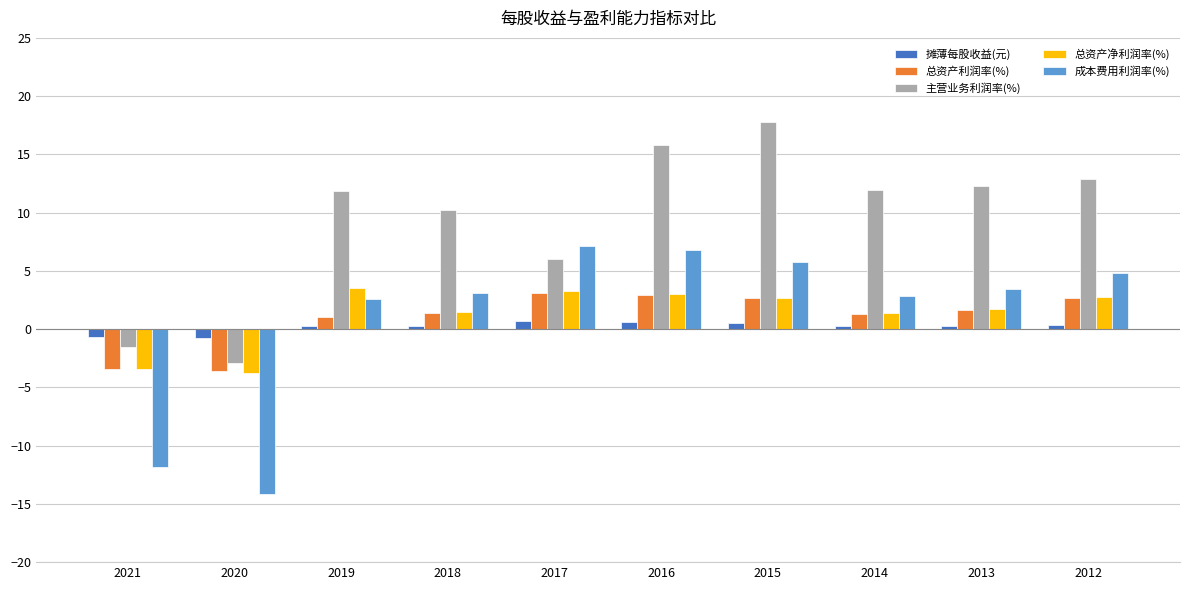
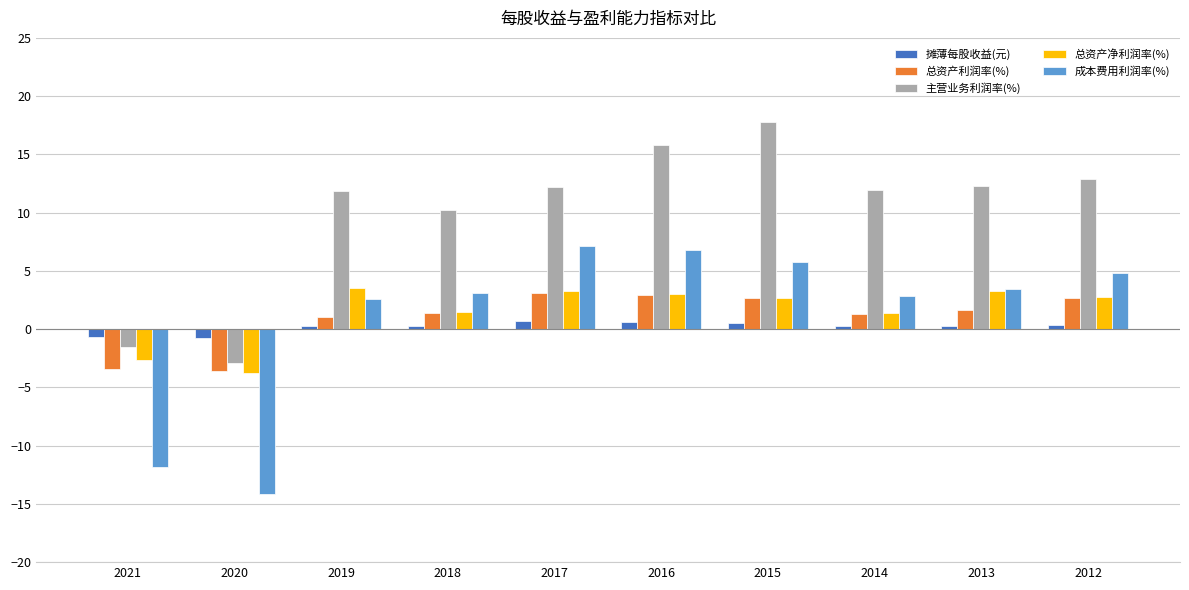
  {
    "总资产利润率(%)": {
      "2021": -3.4,
      "2020": -3.6,
      "2019": 1.0,
      "2018": 1.4,
      "2017": 3.1,
      "2016": 2.9,
      "2015": 2.7,
      "2014": 1.3,
      "2013": 1.6,
      "2012": 2.7
    },
    "主营业务利润率(%)": {
      "2021": -1.6,
      "2020": -2.9,
      "2019": 11.9,
      "2018": 10.3,
-     "2017": 6.0,
+     "2017": 12.2,
      "2016": 15.8,
      "2015": 17.8,
      "2014": 12.0,
      "2013": 12.3,
      "2012": 12.9
    },
    "总资产净利润率(%)": {
-     "2021": -3.4,
+     "2021": -2.6,
      "2020": -3.7,
      "2019": 3.5,
      "2018": 1.5,
      "2017": 3.3,
      "2016": 3.0,
      "2015": 2.7,
      "2014": 1.4,
-     "2013": 1.7,
+     "2013": 3.3,
      "2012": 2.8
    }
  }
